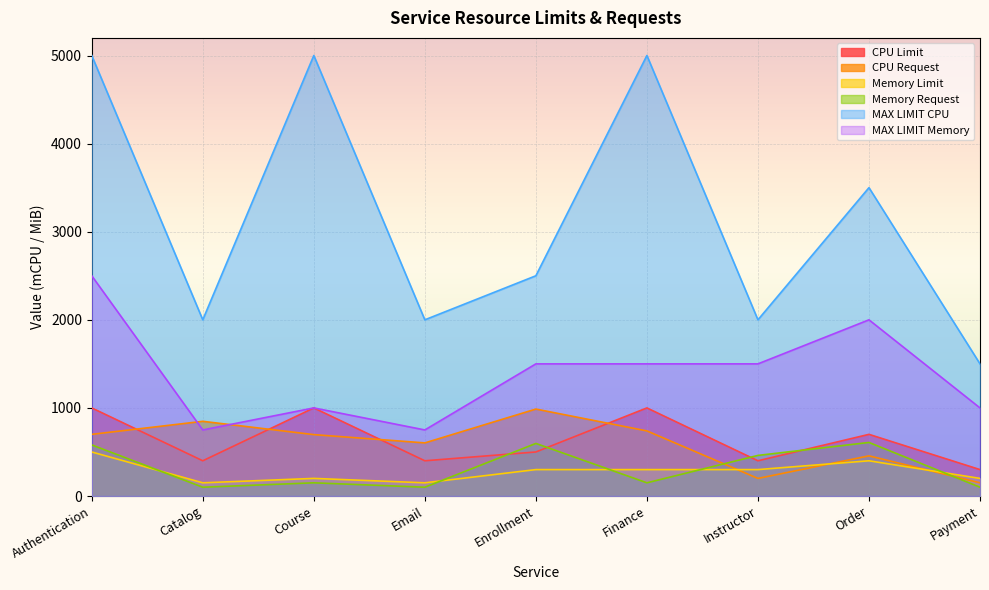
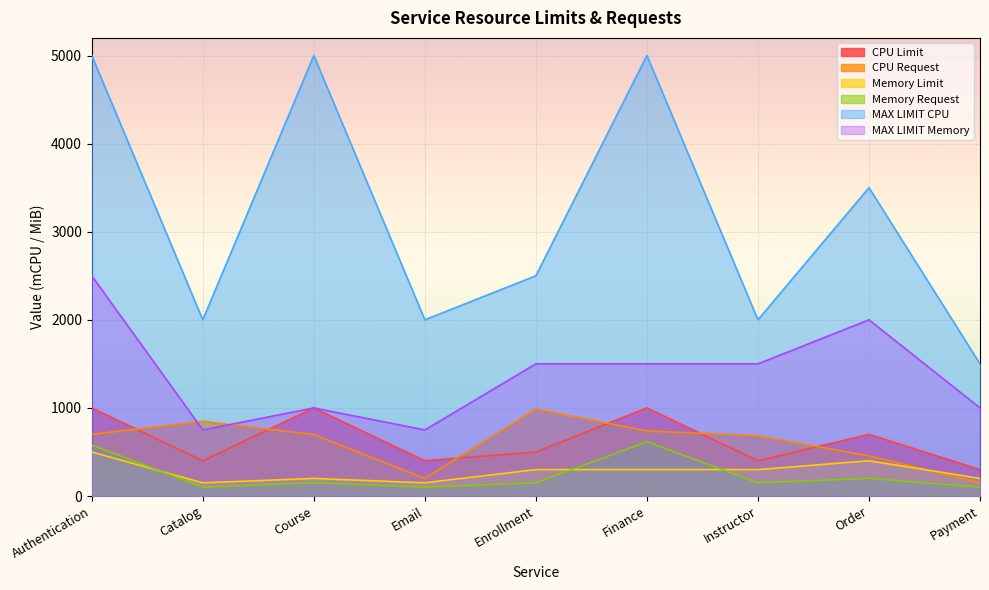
  {
    "CPU Limit": {
      "Authentication": 1000,
      "Catalog": 400,
      "Email": 400,
      "Enrollment": 500,
      "Finance": 1000,
      "Instructor": 400,
      "Order": 700,
      "Payment": 300
    },
    "CPU Request": {
      "Authentication": 700,
      "Catalog": 800,
      "Course": 700,
-     "Email": 600,
+     "Email": 200,
      "Enrollment": 1000,
      "Finance": 700,
-     "Instructor": 200,
+     "Instructor": 700,
      "Order": 500,
      "Payment": 200
    },
    "Memory Limit": {
      "Authentication": 500,
      "Catalog": 200,
      "Course": 200,
      "Email": 200,
      "Enrollment": 300,
      "Finance": 300,
      "Instructor": 300,
      "Order": 400,
      "Payment": 200
    },
    "Memory Request": {
      "Authentication": 600,
      "Catalog": 100,
      "Course": 200,
      "Email": 100,
-     "Enrollment": 600,
-     "Finance": 200,
-     "Instructor": 500,
-     "Order": 600,
+     "Enrollment": 200,
+     "Finance": 600,
+     "Instructor": 200,
+     "Order": 200,
      "Payment": 100
    },
    "MAX LIMIT CPU": {
      "Authentication": 5000,
      "Catalog": 2000,
      "Course": 5000,
      "Email": 2000,
      "Enrollment": 2500,
      "Finance": 5000,
      "Instructor": 2000,
      "Order": 3500,
      "Payment": 1500
    },
    "MAX LIMIT Memory": {
      "Authentication": 2500,
      "Catalog": 800,
      "Email": 800,
      "Enrollment": 1500,
      "Finance": 1500,
      "Instructor": 1500,
      "Order": 2000,
      "Payment": 1000
    }
  }
